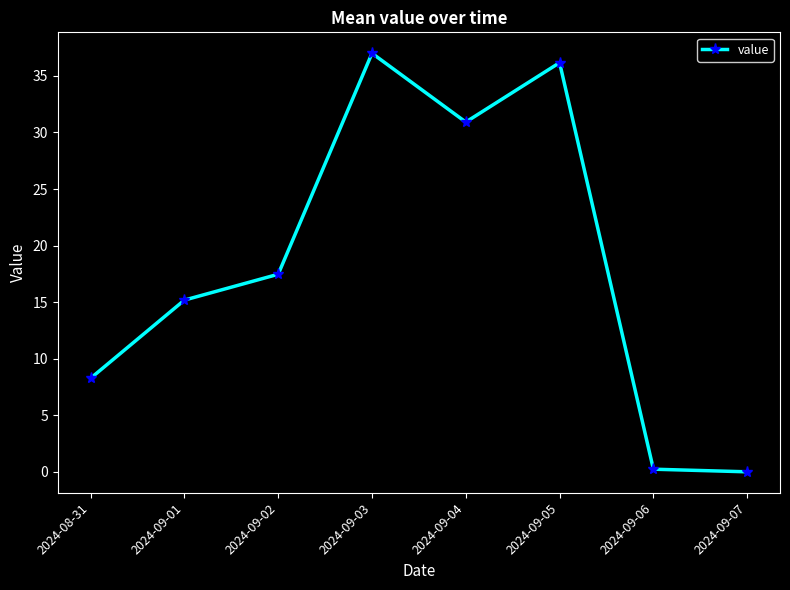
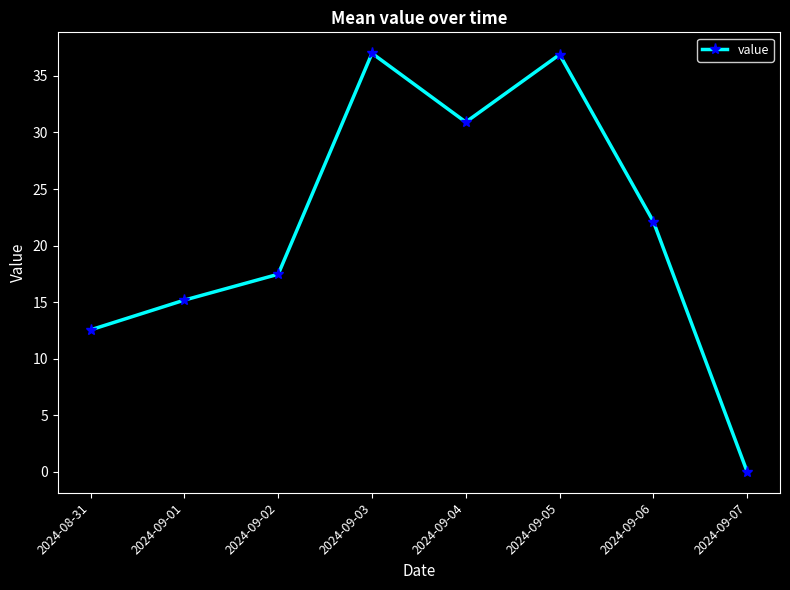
  {
-   "2024-08-31": 8.3,
+   "2024-08-31": 12.6,
    "2024-09-01": 15.2,
    "2024-09-02": 17.5,
    "2024-09-03": 37.0,
    "2024-09-04": 30.9,
-   "2024-09-05": 36.2,
-   "2024-09-06": 0.2,
+   "2024-09-05": 36.9,
+   "2024-09-06": 22.1,
    "2024-09-07": 0.0
  }
